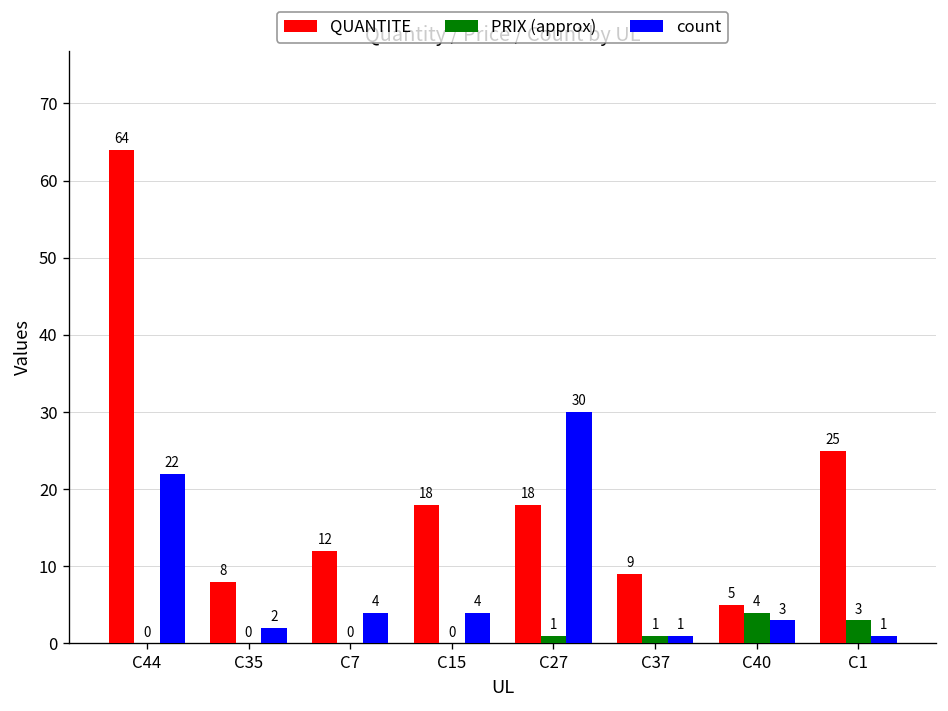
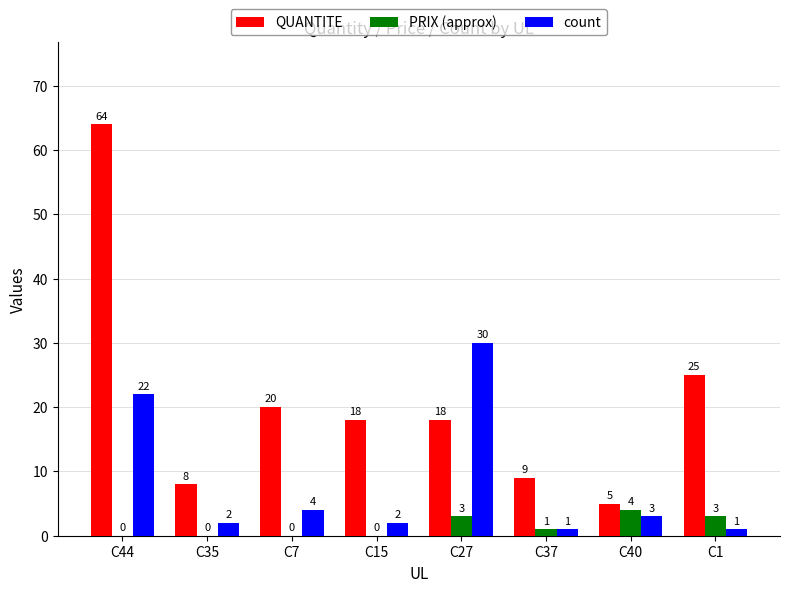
  {
    "QUANTITE": {
      "C44": 64,
      "C35": 8,
-     "C7": 12,
+     "C7": 20,
      "C15": 18,
      "C27": 18,
      "C37": 9,
      "C40": 5,
      "C1": 25
    },
    "PRIX (approx)": {
      "C44": 0,
      "C35": 0,
      "C7": 0,
      "C15": 0,
-     "C27": 1,
+     "C27": 3,
      "C37": 1,
      "C40": 4,
      "C1": 3
    },
    "count": {
      "C44": 22,
      "C35": 2,
      "C7": 4,
-     "C15": 4,
+     "C15": 2,
      "C27": 30,
      "C37": 1,
      "C40": 3,
      "C1": 1
    }
  }
